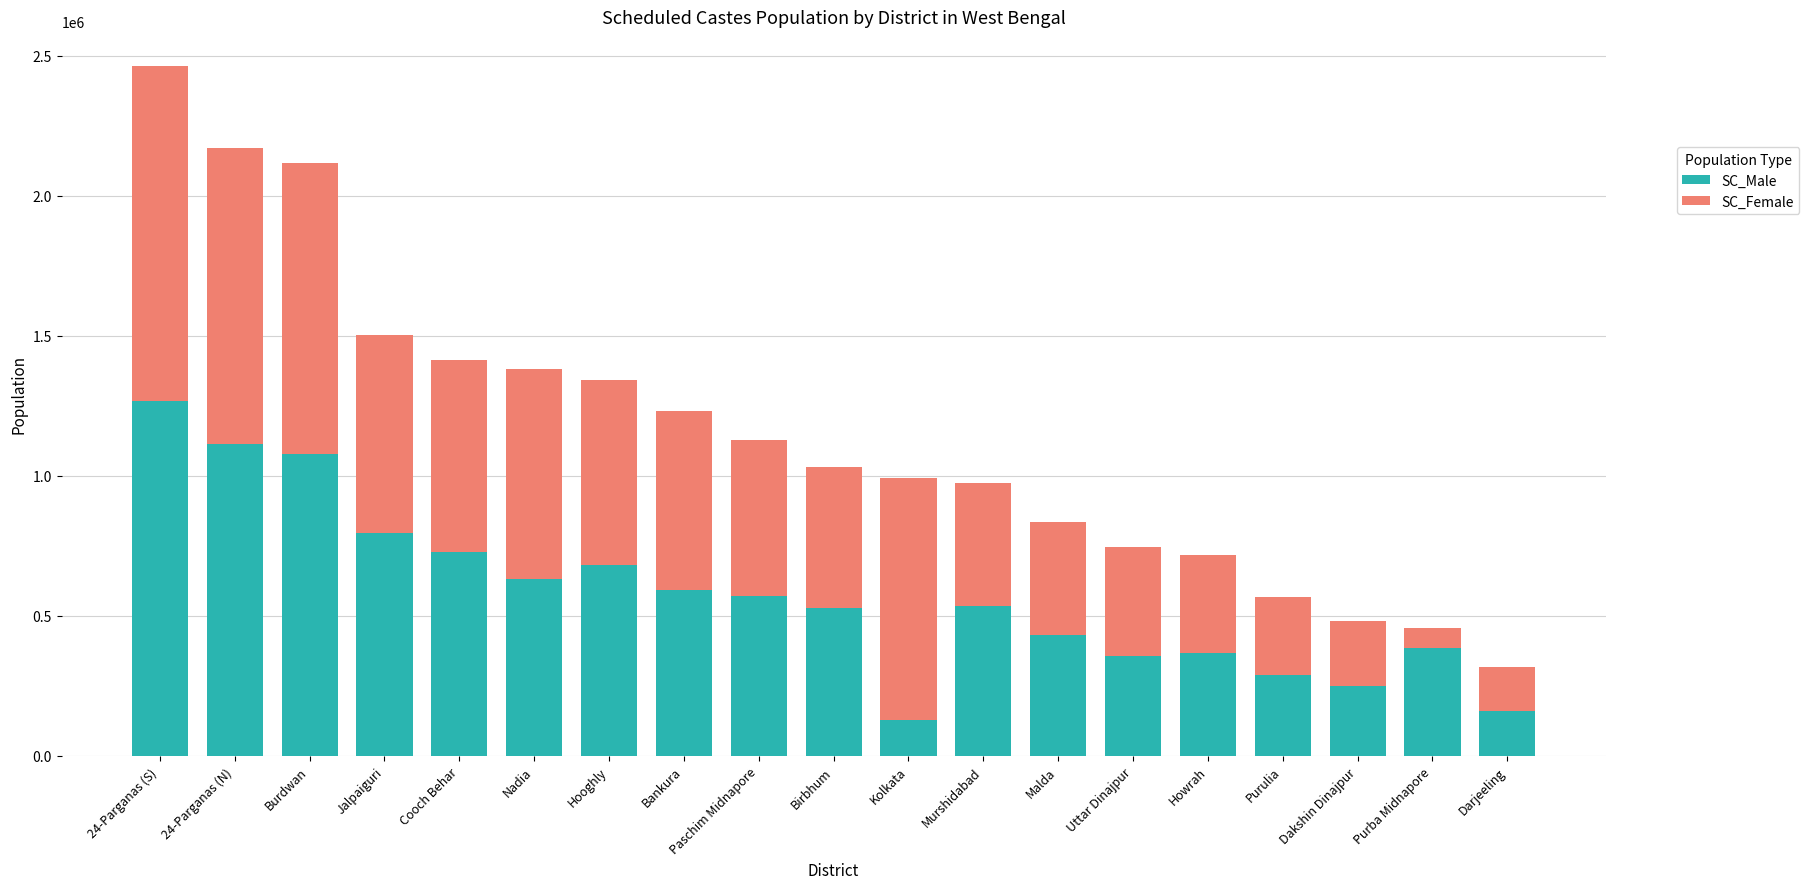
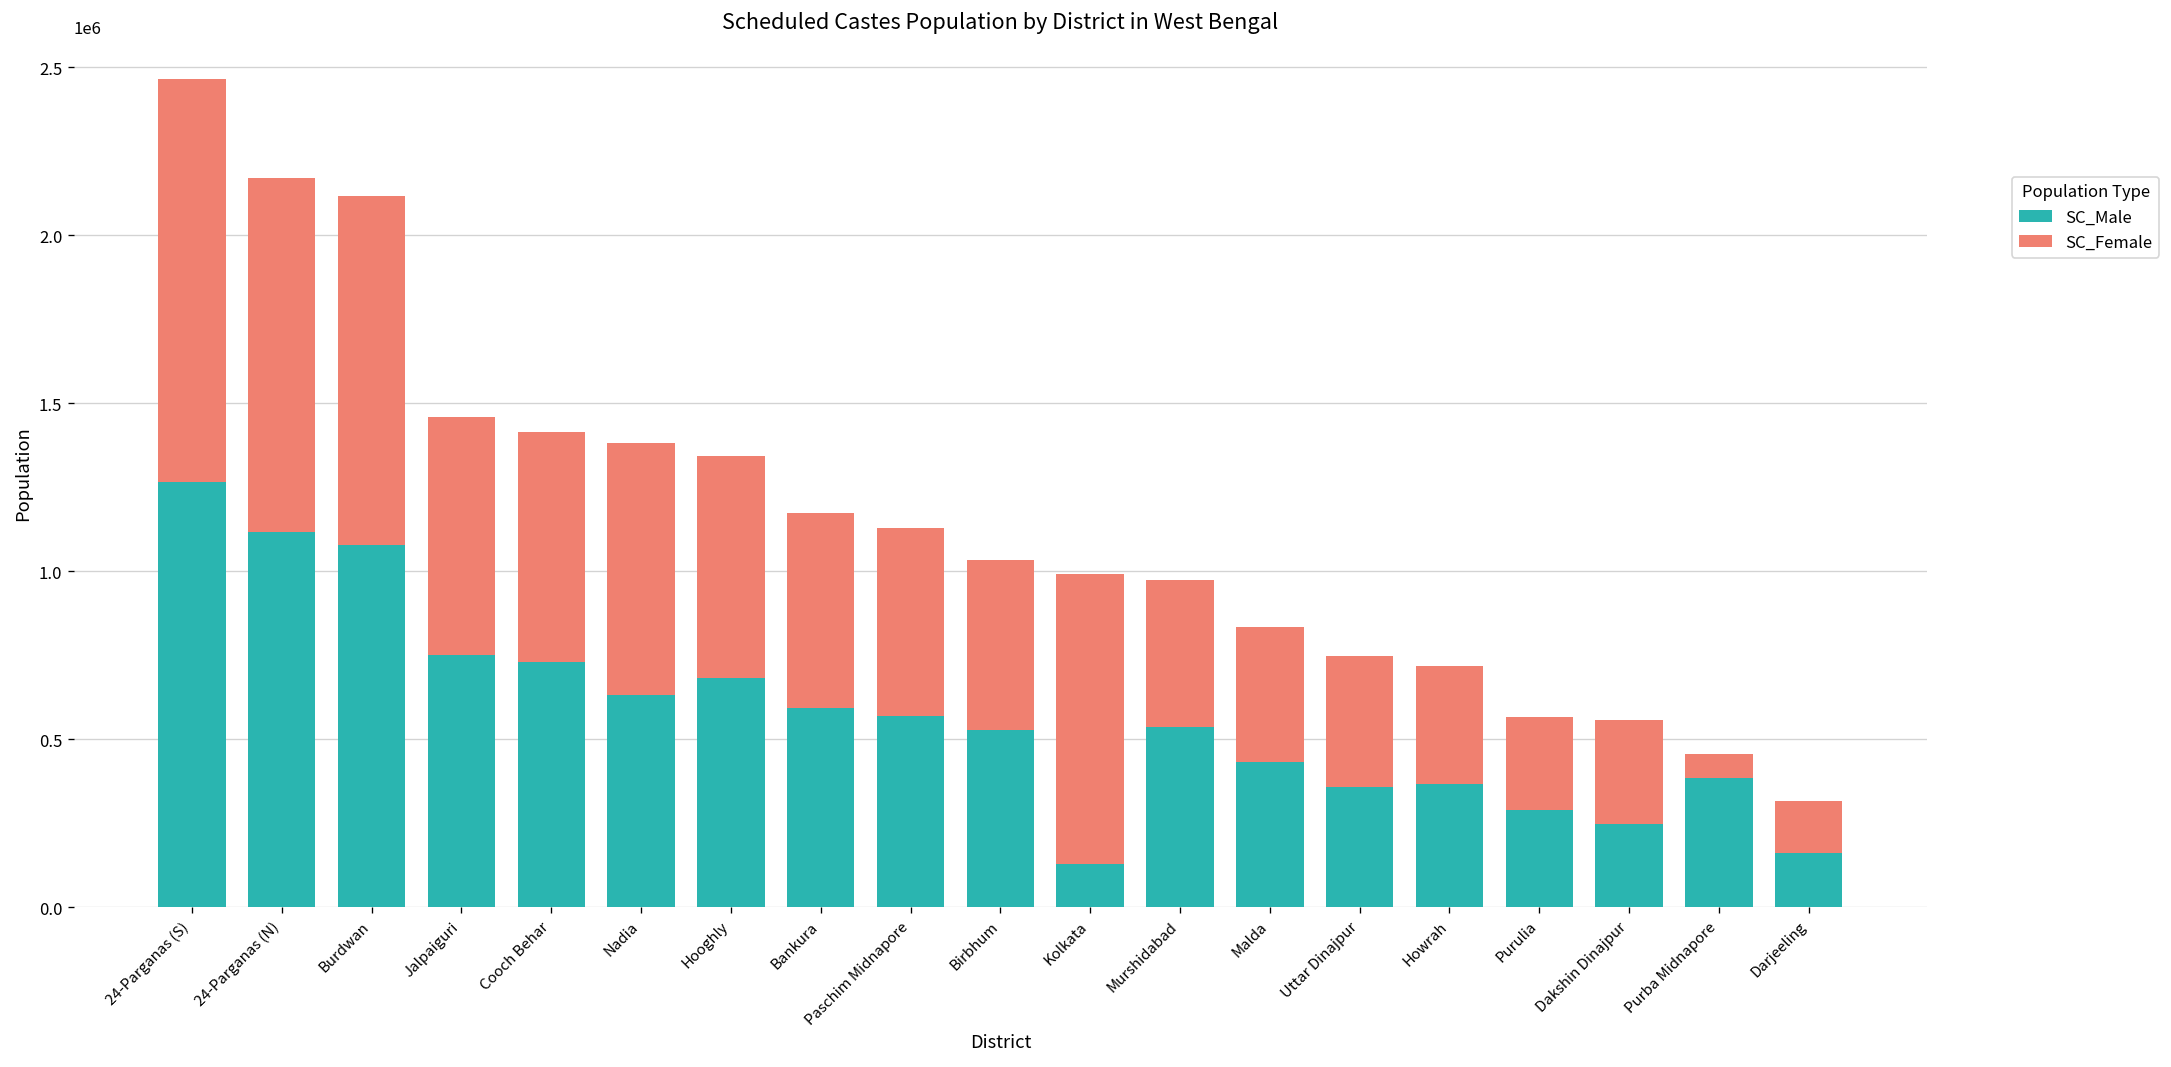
  {
    "SC_Male": {
      "24-Parganas (S)": 1270000,
      "24-Parganas (N)": 1120000,
      "Burdwan": 1080000,
-     "Jalpaiguri": 800000,
+     "Jalpaiguri": 750000,
      "Cooch Behar": 730000,
      "Nadia": 630000,
      "Hooghly": 680000,
      "Bankura": 590000,
      "Paschim Midnapore": 570000,
      "Birbhum": 530000,
      "Kolkata": 130000,
      "Murshidabad": 540000,
      "Malda": 430000,
      "Uttar Dinajpur": 360000,
      "Howrah": 370000,
      "Purulia": 290000,
      "Dakshin Dinajpur": 250000,
      "Purba Midnapore": 380000,
      "Darjeeling": 160000
    },
    "SC_Female": {
      "24-Parganas (S)": 1200000,
      "24-Parganas (N)": 1050000,
      "Burdwan": 1040000,
      "Jalpaiguri": 710000,
      "Cooch Behar": 690000,
      "Nadia": 750000,
      "Hooghly": 660000,
-     "Bankura": 640000,
+     "Bankura": 580000,
      "Paschim Midnapore": 560000,
      "Birbhum": 500000,
      "Kolkata": 860000,
      "Murshidabad": 440000,
      "Malda": 400000,
      "Uttar Dinajpur": 390000,
      "Howrah": 350000,
      "Purulia": 280000,
-     "Dakshin Dinajpur": 230000,
+     "Dakshin Dinajpur": 310000,
      "Purba Midnapore": 70000,
      "Darjeeling": 160000
    }
  }
